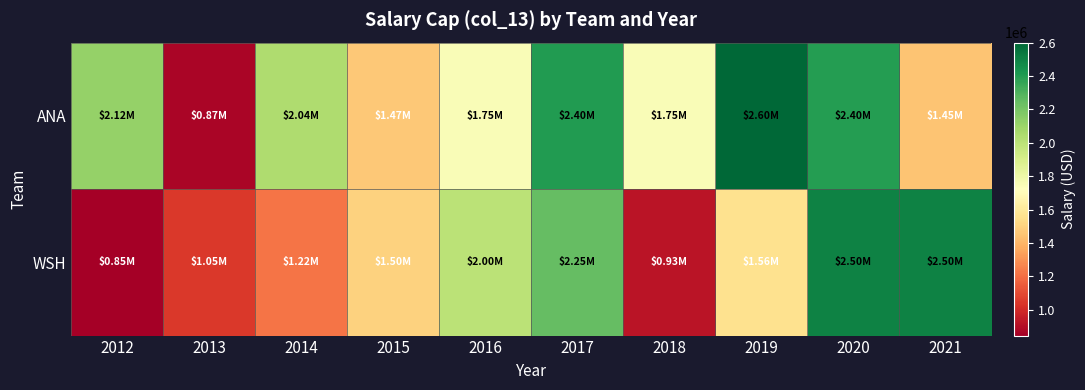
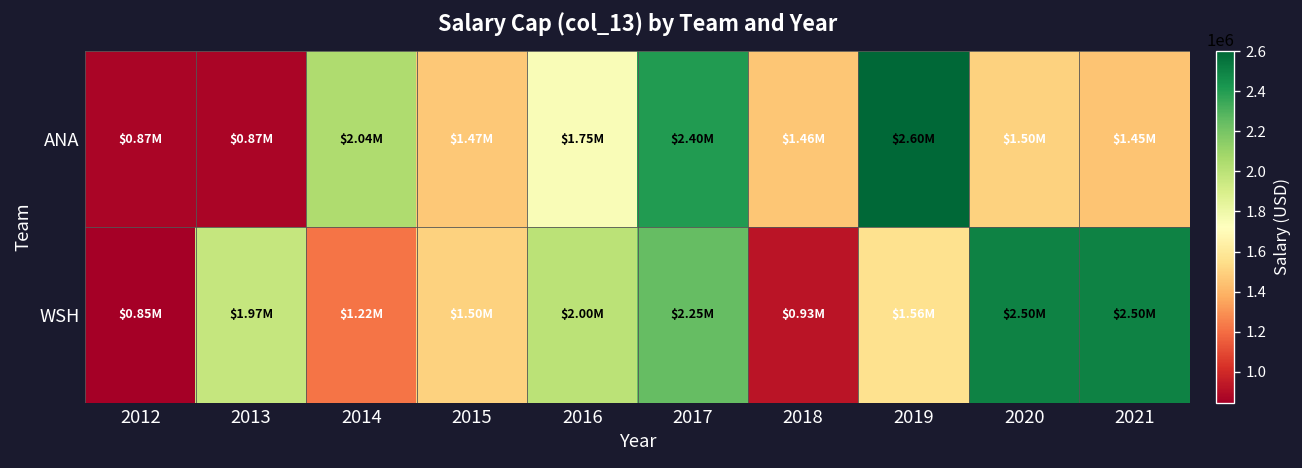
  {
    "ANA": {
-     "2012": "$2.12M",
+     "2012": "$0.87M",
      "2013": "$0.87M",
      "2014": "$2.04M",
      "2015": "$1.47M",
      "2016": "$1.75M",
      "2017": "$2.40M",
-     "2018": "$1.75M",
+     "2018": "$1.46M",
      "2019": "$2.60M",
-     "2020": "$2.40M",
+     "2020": "$1.50M",
      "2021": "$1.45M"
    },
    "WSH": {
      "2012": "$0.85M",
-     "2013": "$1.05M",
+     "2013": "$1.97M",
      "2014": "$1.22M",
      "2015": "$1.50M",
      "2016": "$2.00M",
      "2017": "$2.25M",
      "2018": "$0.93M",
      "2019": "$1.56M",
      "2020": "$2.50M",
      "2021": "$2.50M"
    }
  }
